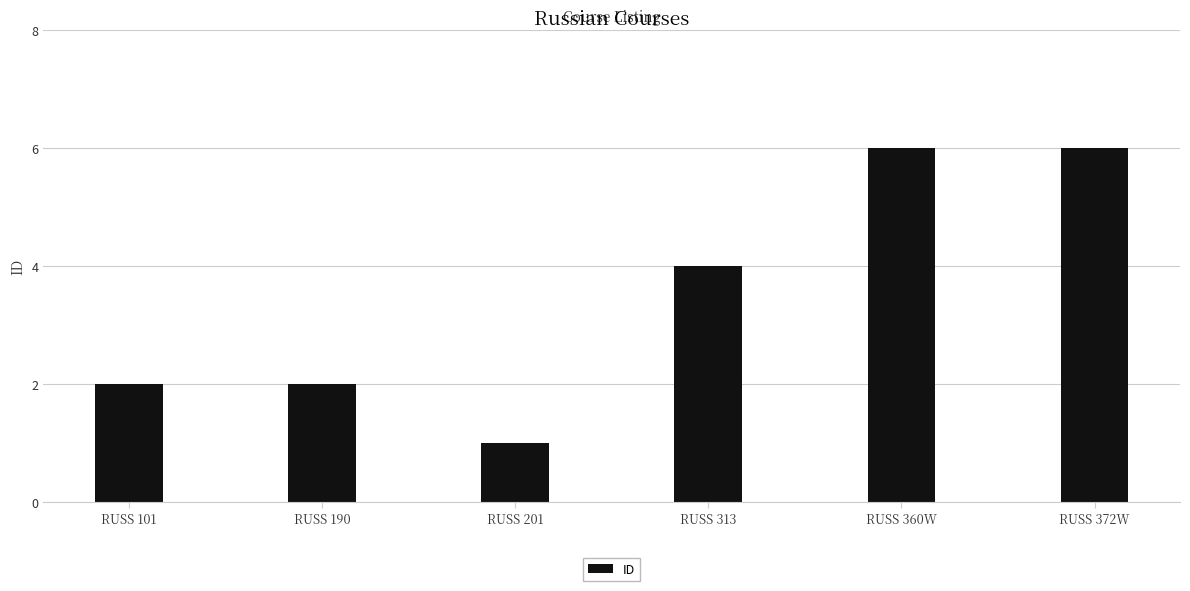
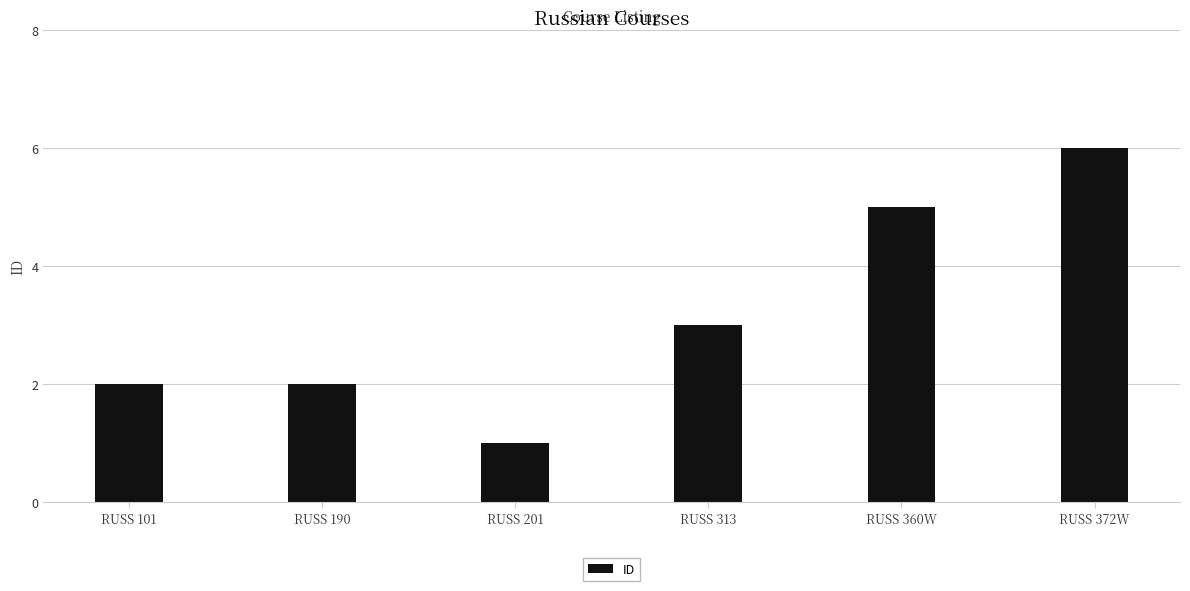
  {
    "RUSS 101": 2,
    "RUSS 190": 2,
    "RUSS 201": 1,
-   "RUSS 313": 4,
-   "RUSS 360W": 6,
+   "RUSS 313": 3,
+   "RUSS 360W": 5,
    "RUSS 372W": 6
  }
